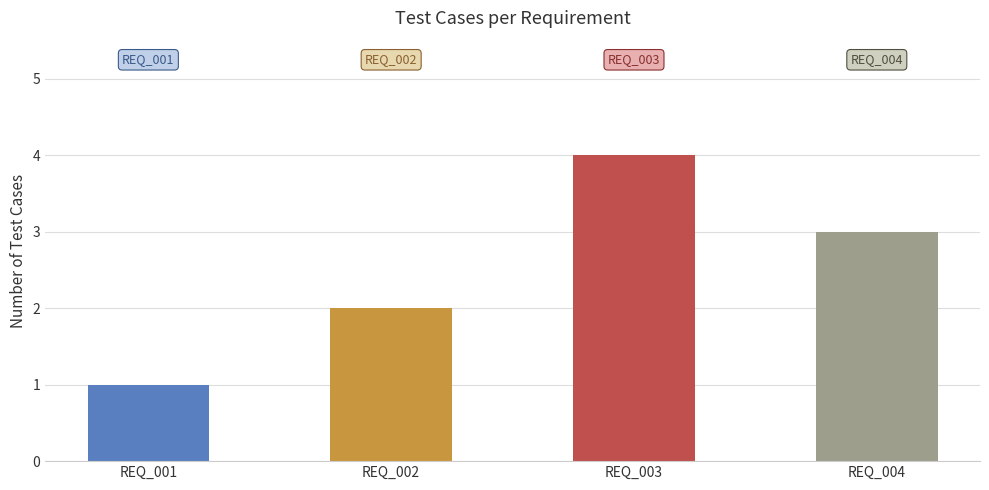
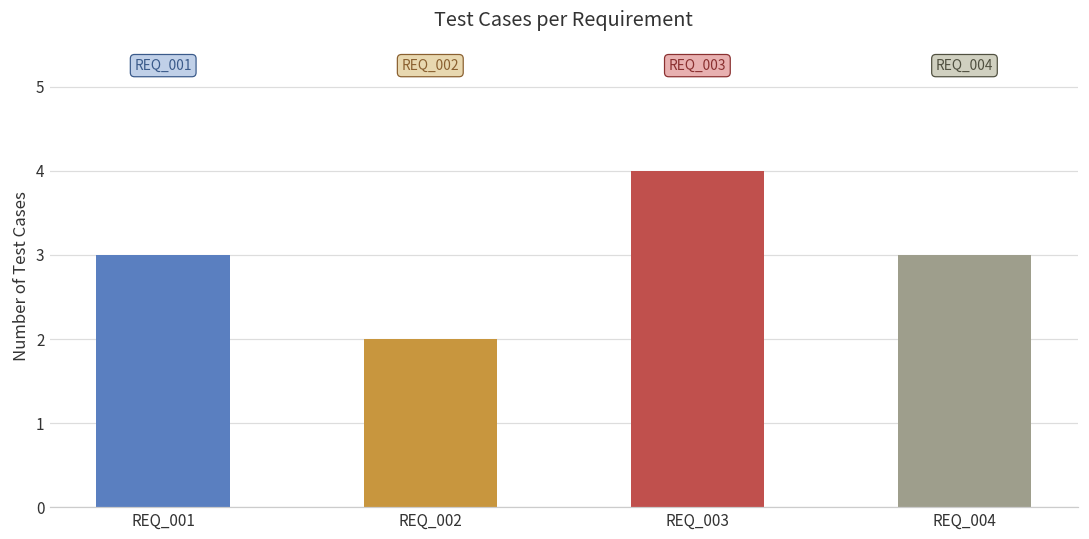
  {
-   "REQ_001": 1,
+   "REQ_001": 3,
    "REQ_002": 2,
    "REQ_003": 4,
    "REQ_004": 3
  }
